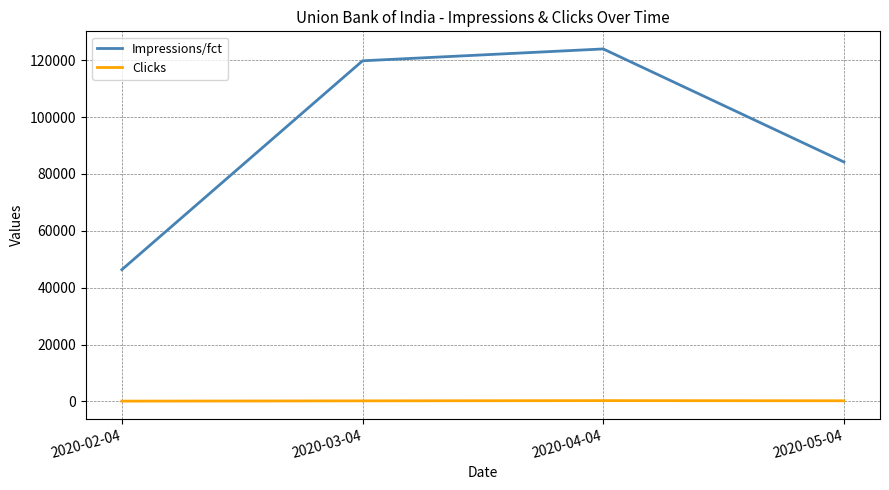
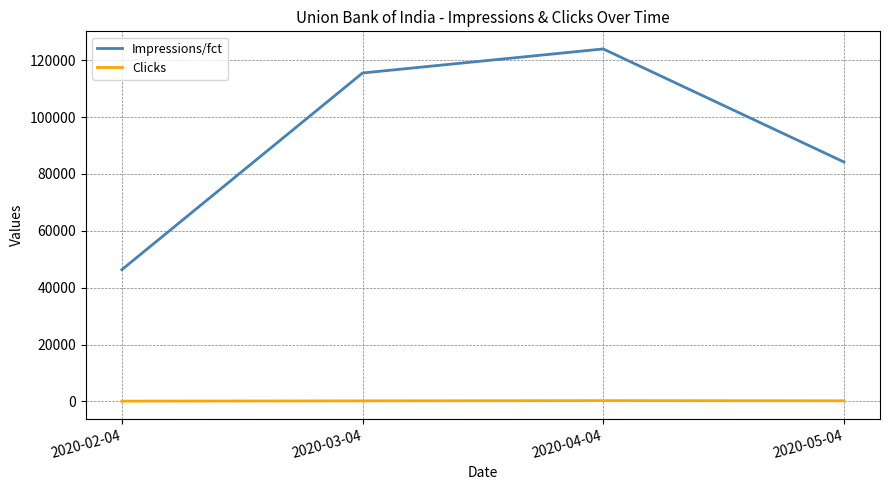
  {
    "Impressions/fct": {
      "2020-02-04": 46000,
-     "2020-03-04": 120000,
+     "2020-03-04": 116000,
      "2020-04-04": 124000,
      "2020-05-04": 84000
    },
    "Clicks": {
      "2020-02-04": 0,
      "2020-03-04": 0,
      "2020-04-04": 0,
      "2020-05-04": 0
    }
  }
